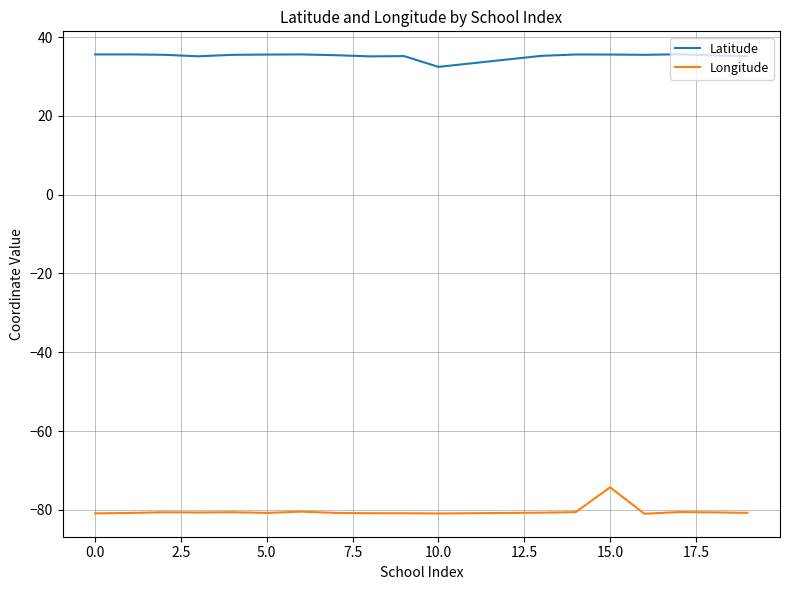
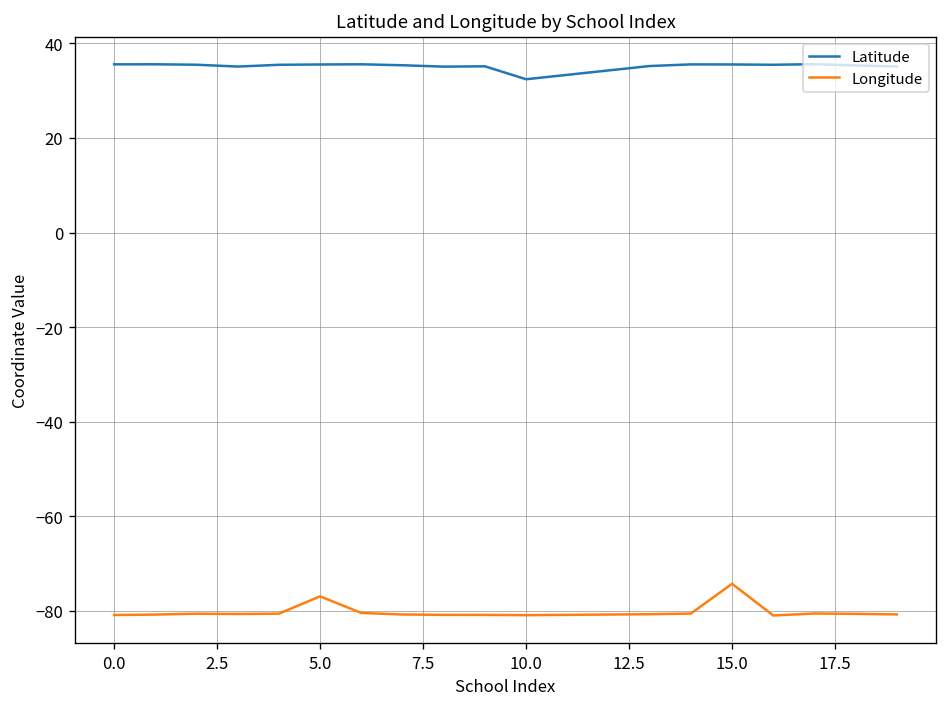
  {
    "Latitude": {
      "0.0": 36,
      "5.0": 36,
      "10.0": 32,
      "15.0": 36
    },
    "Longitude": {
      "0.0": -81,
-     "5.0": -81,
+     "5.0": -77,
      "10.0": -81,
      "15.0": -74
    }
  }
